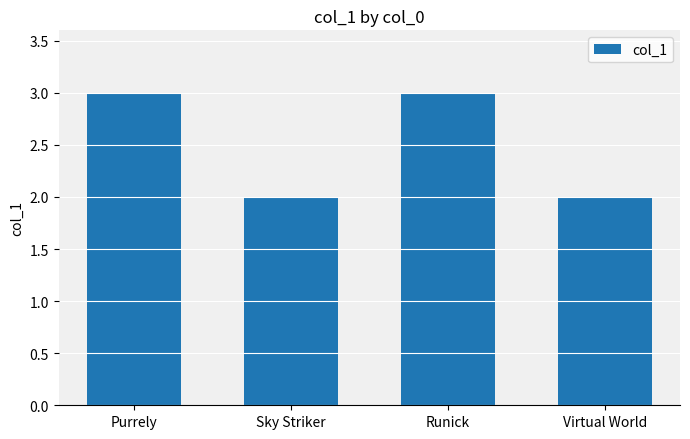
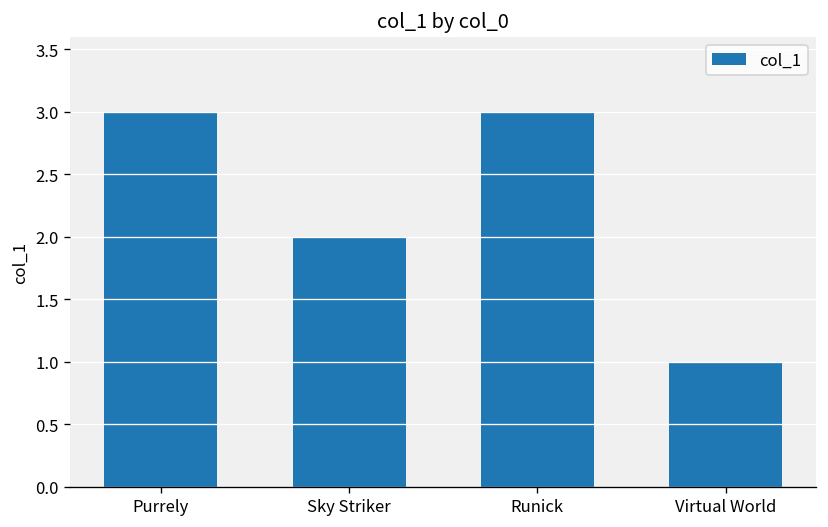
  {
    "Purrely": 3,
    "Sky Striker": 2,
    "Runick": 3,
-   "Virtual World": 2
+   "Virtual World": 1
  }
